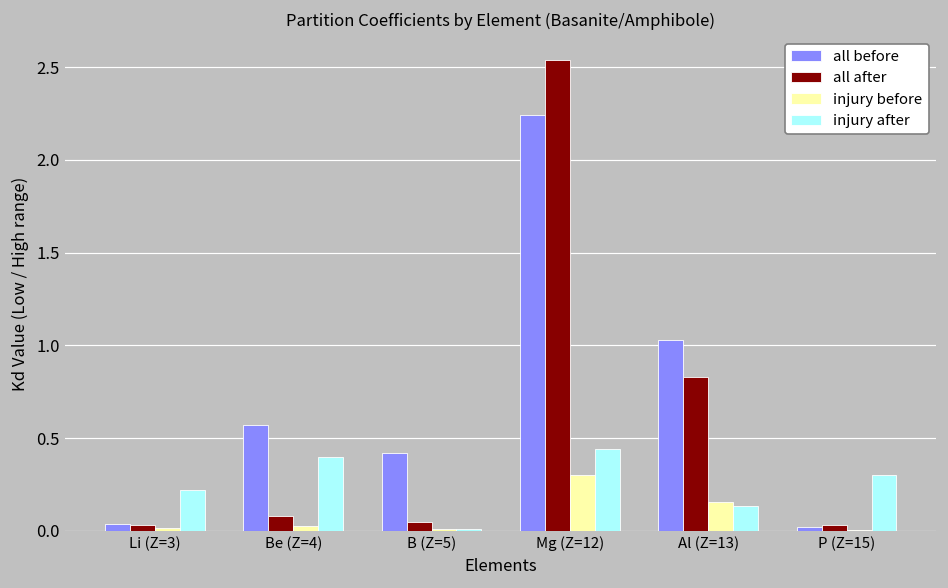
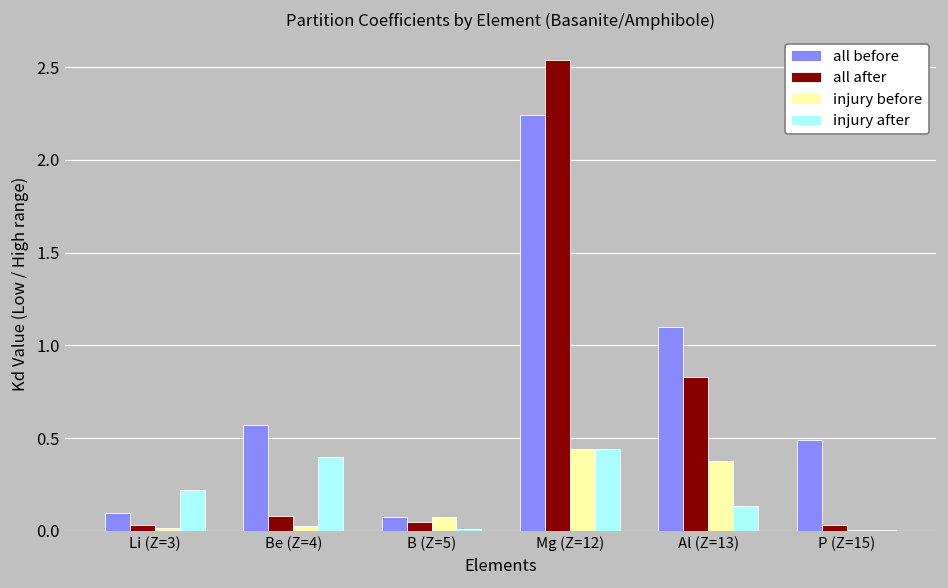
  {
    "all before": {
-     "Li (Z=3)": 0.04,
+     "Li (Z=3)": 0.10,
      "Be (Z=4)": 0.57,
-     "B (Z=5)": 0.42,
+     "B (Z=5)": 0.07,
      "Mg (Z=12)": 2.24,
-     "Al (Z=13)": 1.03,
-     "P (Z=15)": 0.02
+     "Al (Z=13)": 1.10,
+     "P (Z=15)": 0.49
    },
    "all after": {
      "Li (Z=3)": 0.03,
      "Be (Z=4)": 0.08,
      "B (Z=5)": 0.05,
      "Mg (Z=12)": 2.54,
      "Al (Z=13)": 0.83,
      "P (Z=15)": 0.03
    },
    "injury before": {
      "Be (Z=4)": 0.03,
-     "B (Z=5)": 0.01,
-     "Mg (Z=12)": 0.30,
-     "Al (Z=13)": 0.15
+     "B (Z=5)": 0.08,
+     "Mg (Z=12)": 0.44,
+     "Al (Z=13)": 0.38
    },
    "injury after": {
      "Li (Z=3)": 0.22,
      "Be (Z=4)": 0.40,
      "Mg (Z=12)": 0.44,
      "Al (Z=13)": 0.13,
-     "P (Z=15)": 0.30
+     "P (Z=15)": 0.00
    }
  }
